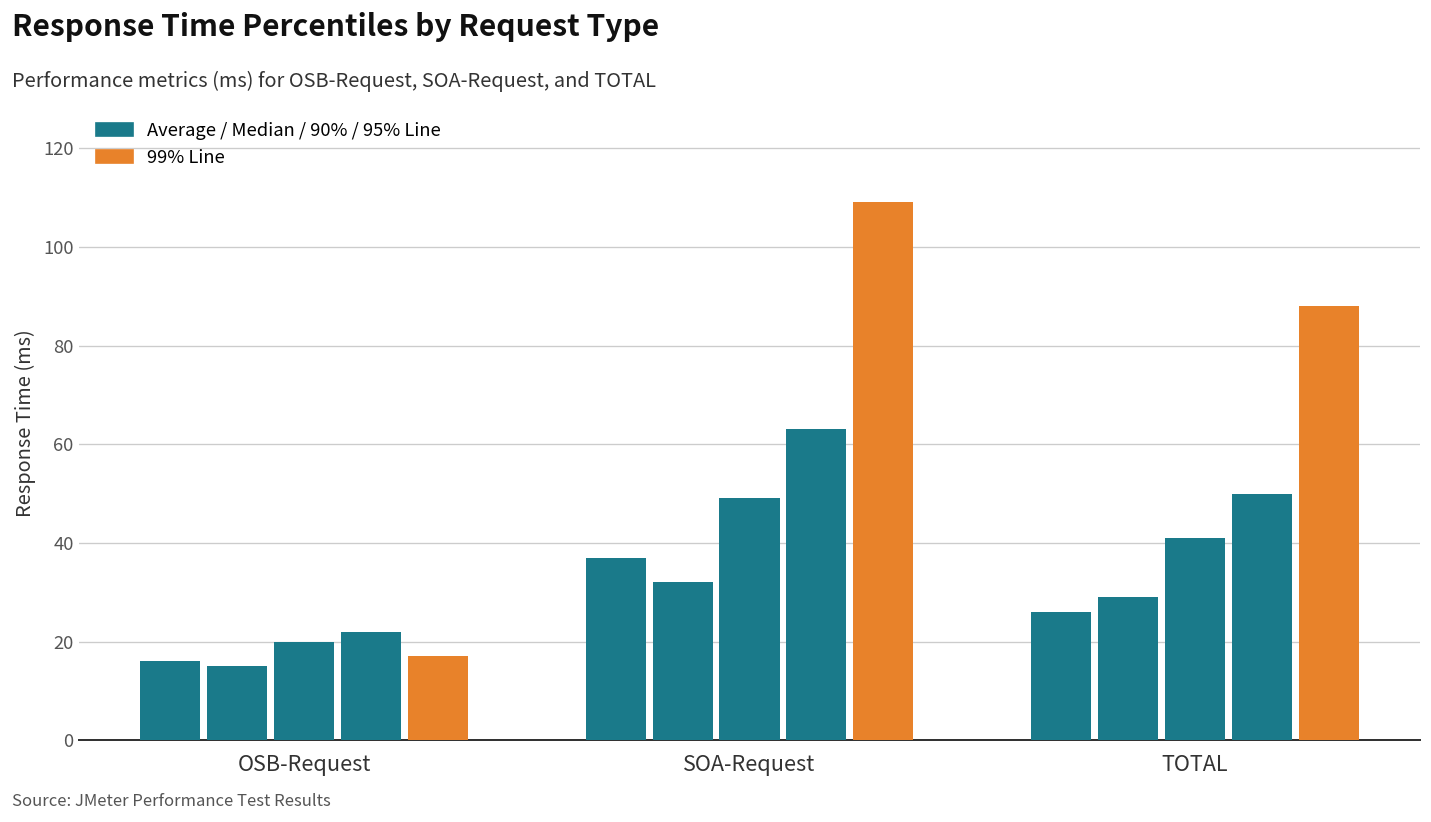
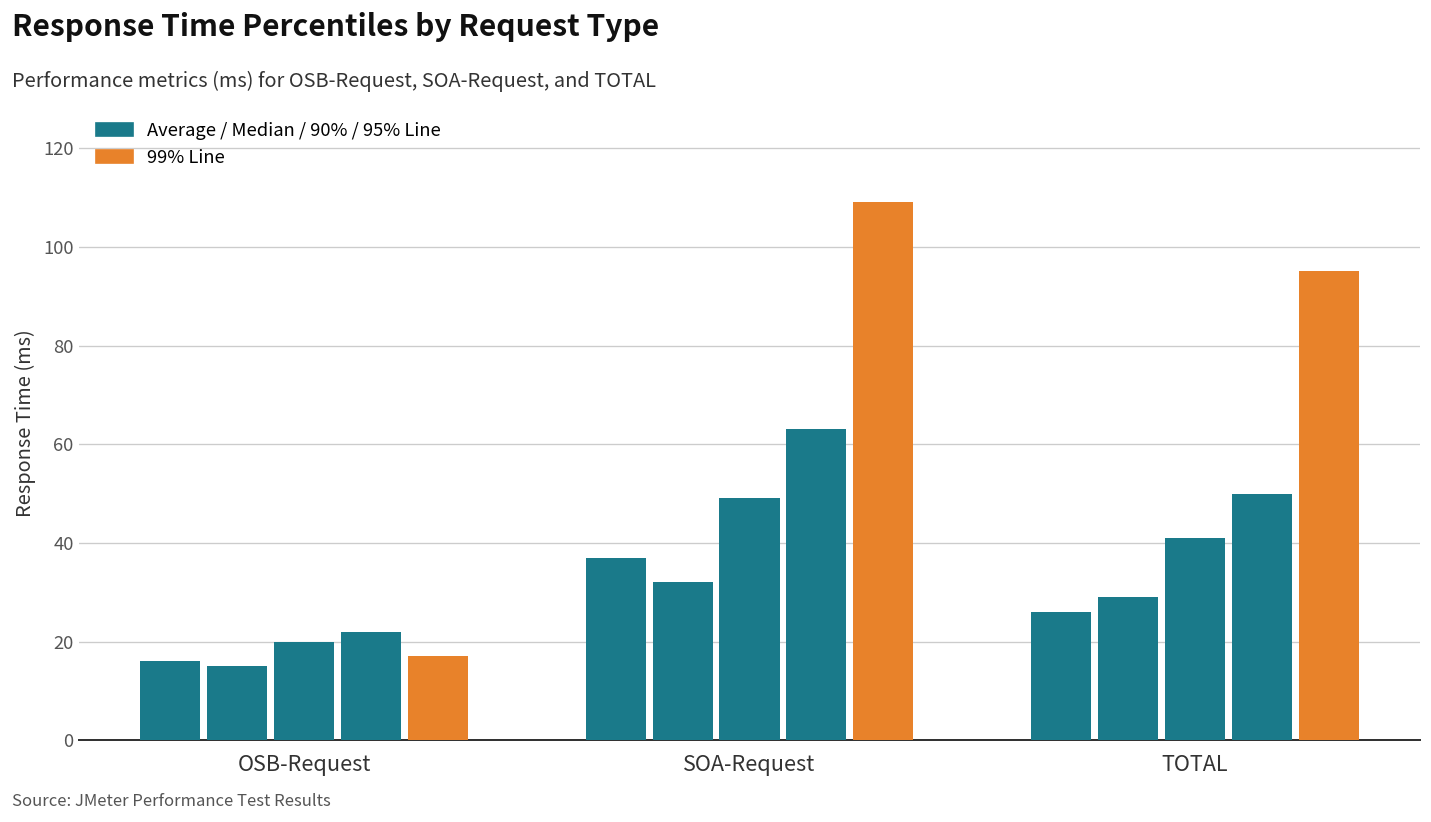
  {
    "99% Line": {
      "OSB-Request": 17,
      "SOA-Request": 109,
-     "TOTAL": 88
+     "TOTAL": 95
    }
  }
